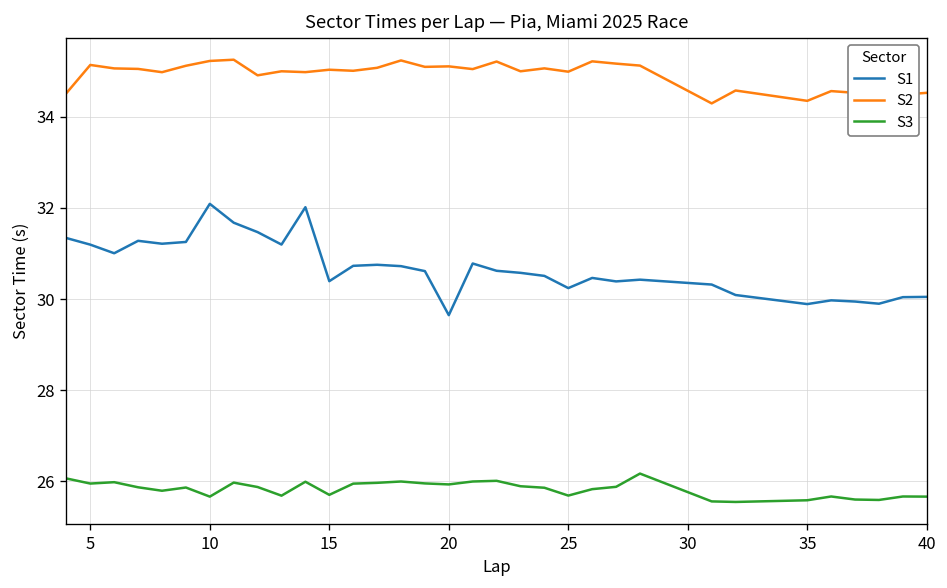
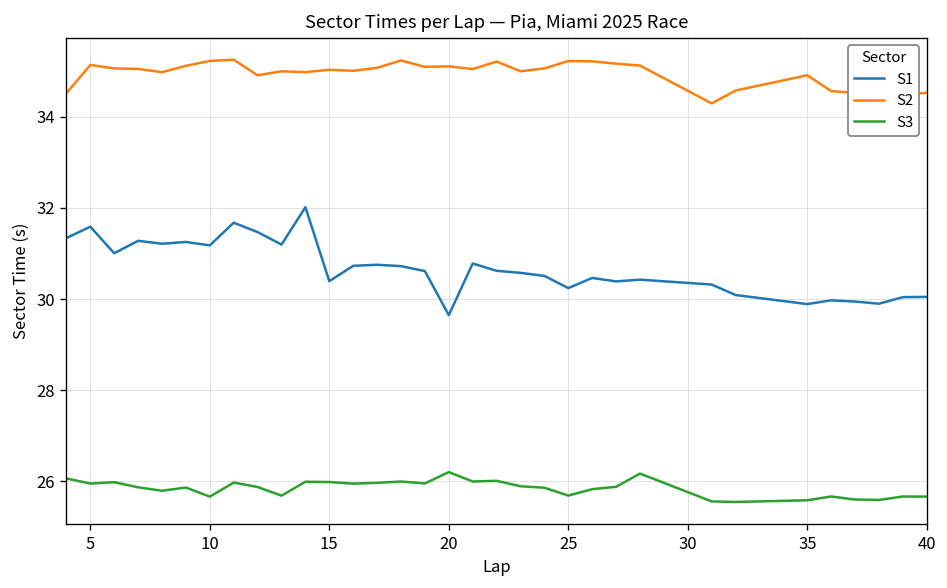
  {
    "S1": {
-     "5": 31.2,
-     "10": 32.1,
+     "5": 31.6,
+     "10": 31.2,
      "15": 30.4,
      "20": 29.6,
      "25": 30.2,
      "35": 29.9,
      "40": 30.0
    },
    "S2": {
      "5": 35.1,
      "10": 35.2,
      "15": 35.0,
      "20": 35.1,
-     "25": 35.0,
-     "35": 34.4,
+     "25": 35.2,
+     "35": 34.9,
      "40": 34.5
    },
    "S3": {
      "5": 25.9,
      "10": 25.7,
-     "15": 25.7,
-     "20": 25.9,
+     "15": 26.0,
+     "20": 26.2,
      "25": 25.7,
      "35": 25.6,
      "40": 25.7
    }
  }
